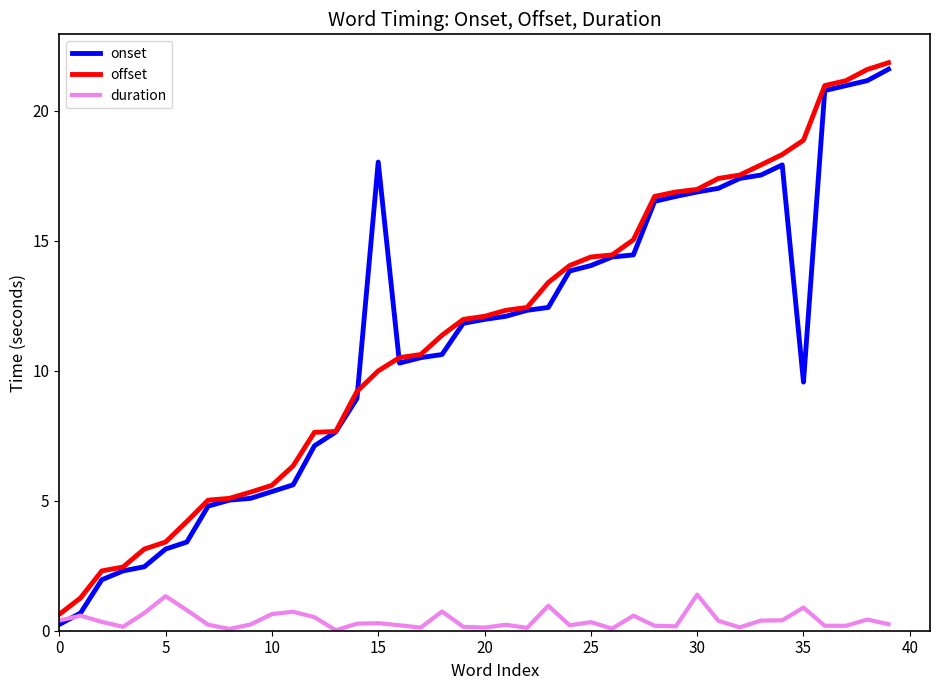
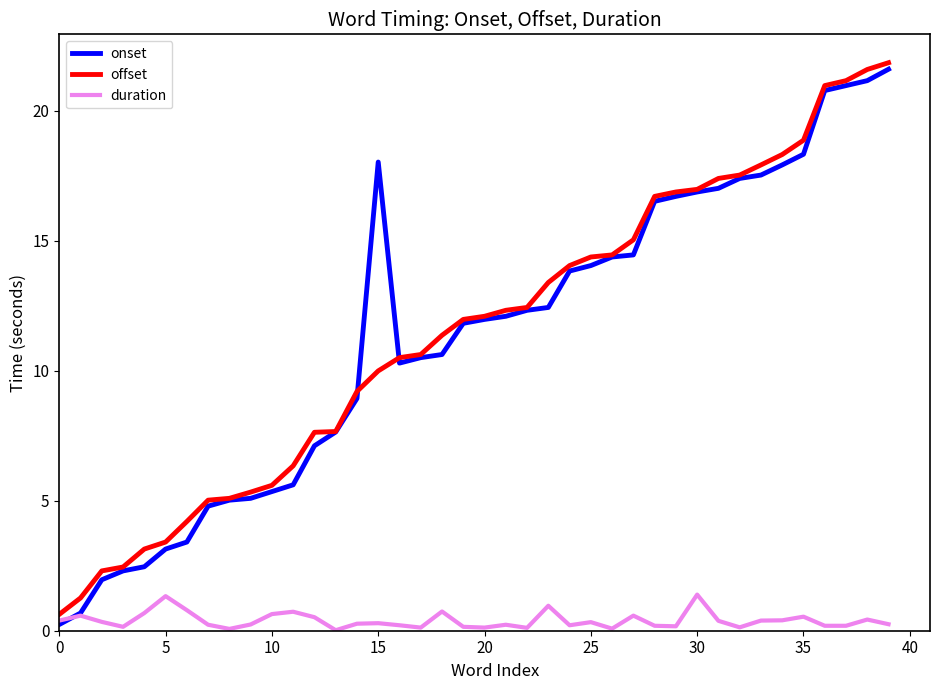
  {
    "onset": {
      "0": 0.2,
      "5": 3.1,
      "10": 5.4,
      "15": 18.0,
      "20": 12.0,
      "25": 14.0,
      "30": 16.9,
-     "35": 9.6
+     "35": 18.3
    },
    "offset": {
      "0": 0.6,
      "5": 3.4,
      "10": 5.6,
      "15": 10.0,
      "20": 12.1,
      "25": 14.4,
      "30": 17.0,
      "35": 18.9
    },
    "duration": {
      "0": 0.4,
      "5": 1.3,
      "10": 0.6,
      "15": 0.3,
      "20": 0.1,
      "25": 0.3,
      "30": 1.4,
-     "35": 0.9
+     "35": 0.5
    }
  }
